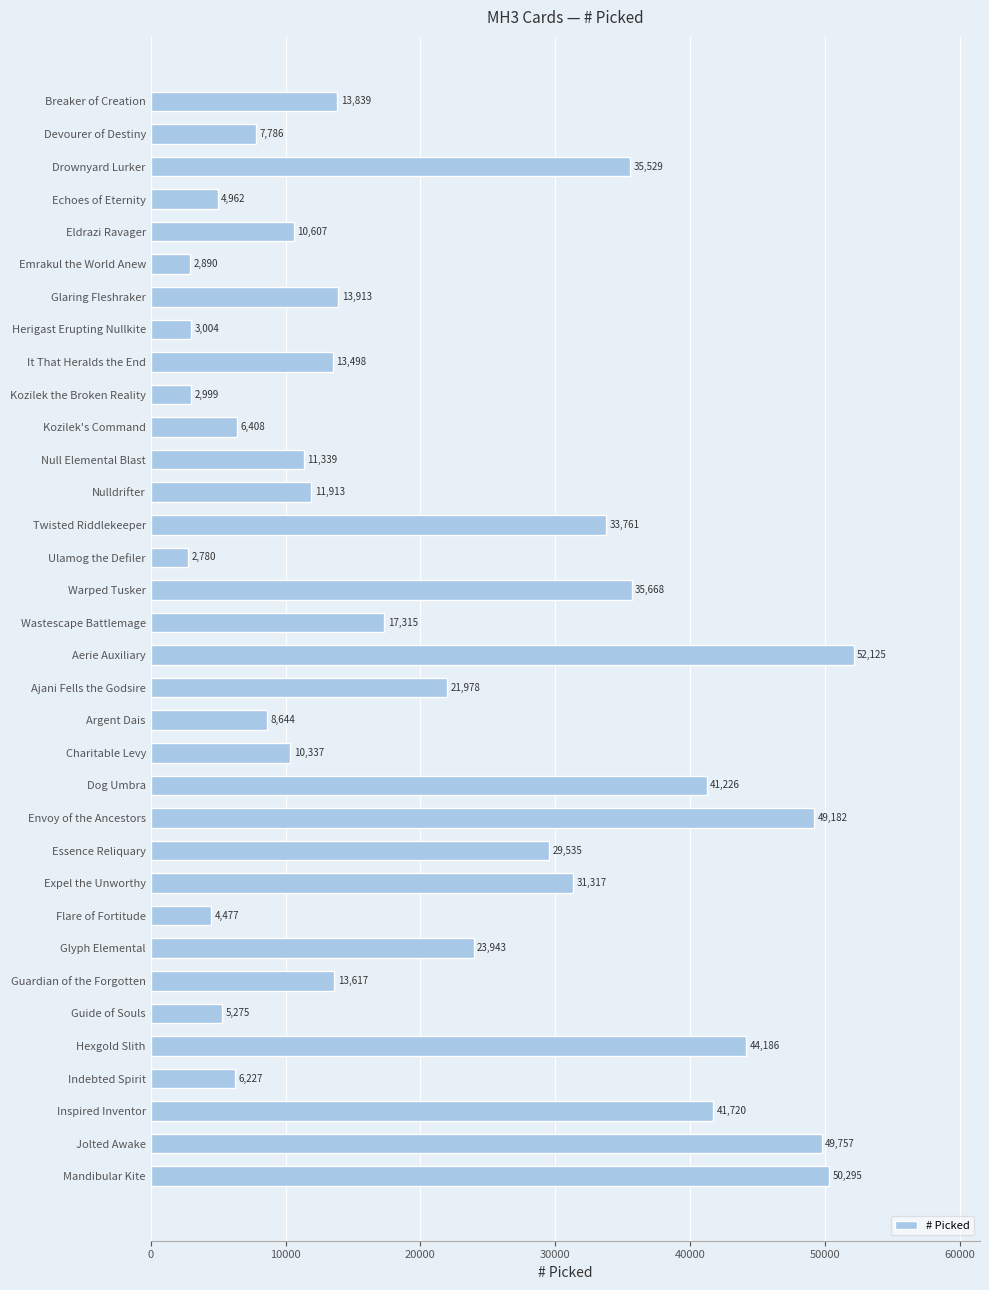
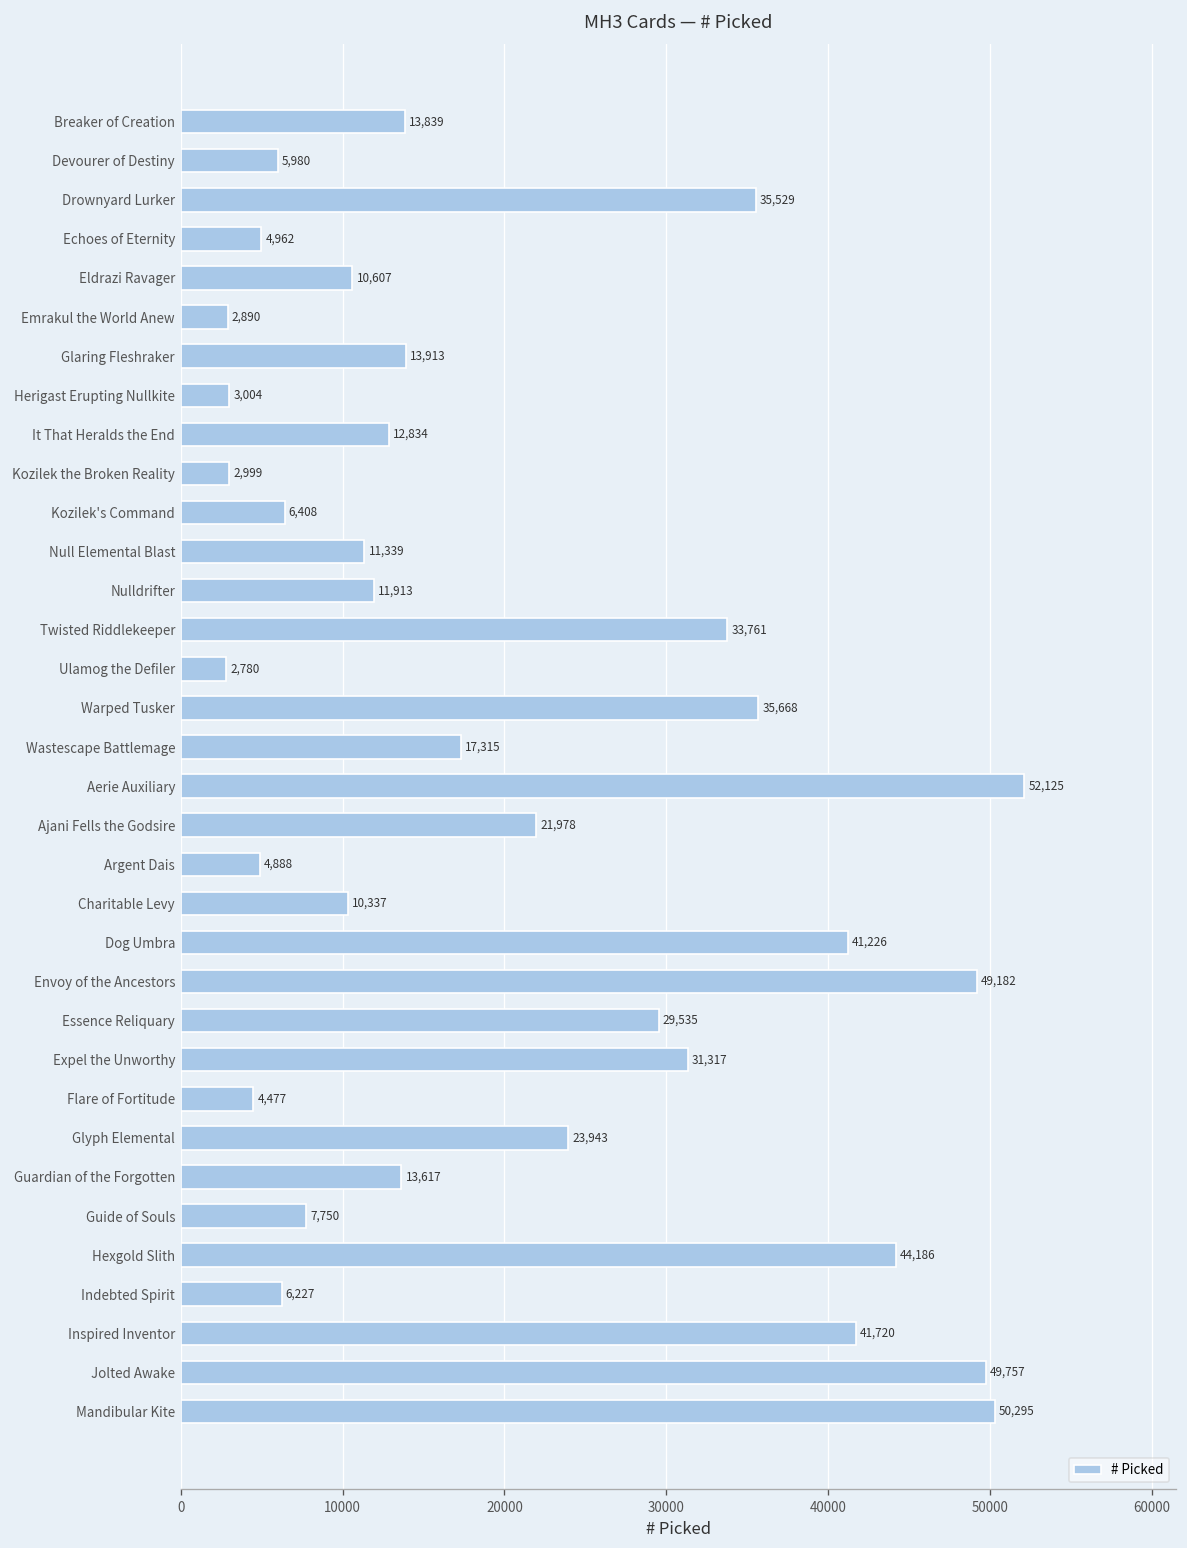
  {
    "Breaker of Creation": "13,839",
-   "Devourer of Destiny": "7,786",
+   "Devourer of Destiny": "5,980",
    "Drownyard Lurker": "35,529",
    "Echoes of Eternity": "4,962",
    "Eldrazi Ravager": "10,607",
    "Emrakul the World Anew": "2,890",
    "Glaring Fleshraker": "13,913",
    "Herigast Erupting Nullkite": "3,004",
-   "It That Heralds the End": "13,498",
+   "It That Heralds the End": "12,834",
    "Kozilek the Broken Reality": "2,999",
    "Kozilek's Command": "6,408",
    "Null Elemental Blast": "11,339",
    "Nulldrifter": "11,913",
    "Twisted Riddlekeeper": "33,761",
    "Ulamog the Defiler": "2,780",
    "Warped Tusker": "35,668",
    "Wastescape Battlemage": "17,315",
    "Aerie Auxiliary": "52,125",
    "Ajani Fells the Godsire": "21,978",
-   "Argent Dais": "8,644",
+   "Argent Dais": "4,888",
    "Charitable Levy": "10,337",
    "Dog Umbra": "41,226",
    "Envoy of the Ancestors": "49,182",
    "Essence Reliquary": "29,535",
    "Expel the Unworthy": "31,317",
    "Flare of Fortitude": "4,477",
    "Glyph Elemental": "23,943",
    "Guardian of the Forgotten": "13,617",
-   "Guide of Souls": "5,275",
+   "Guide of Souls": "7,750",
    "Hexgold Slith": "44,186",
    "Indebted Spirit": "6,227",
    "Inspired Inventor": "41,720",
    "Jolted Awake": "49,757",
    "Mandibular Kite": "50,295"
  }
